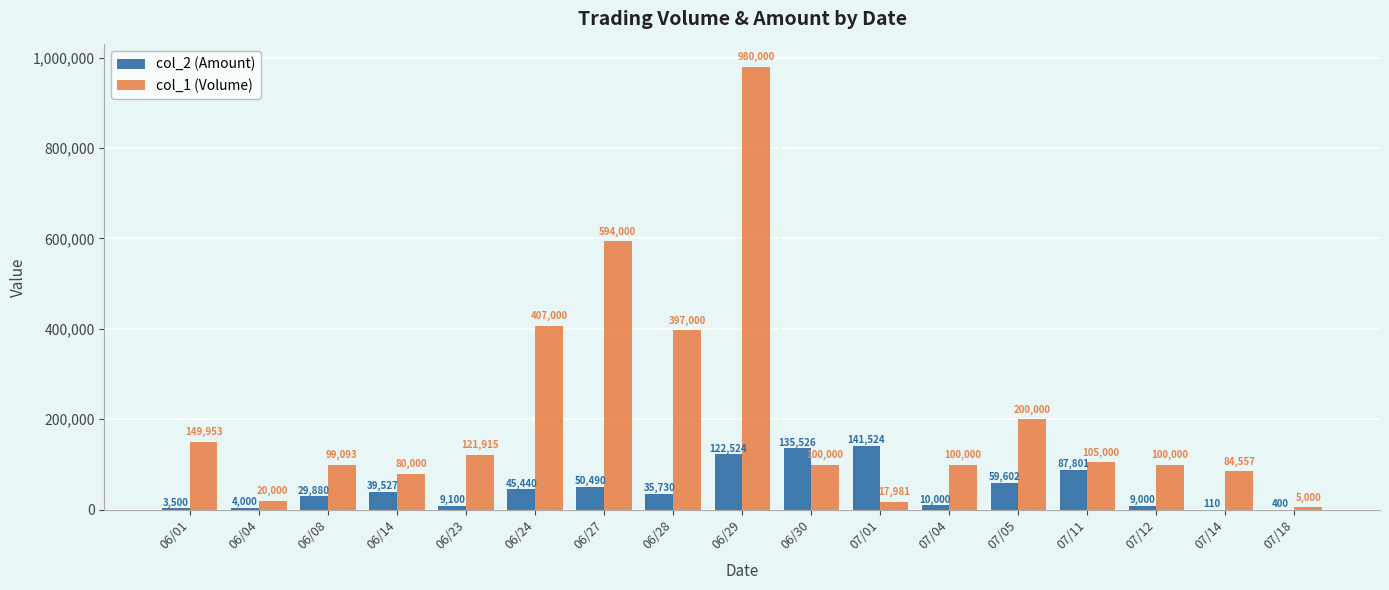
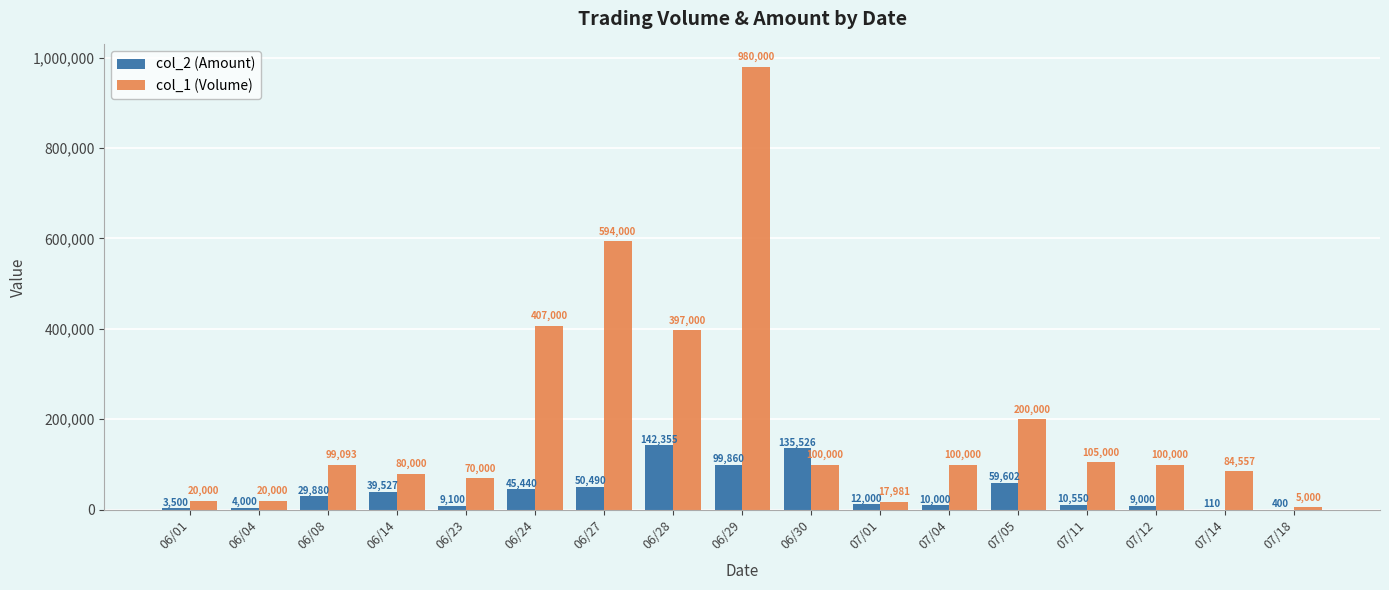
  {
    "col_2 (Amount)": {
      "06/01": "3,500",
      "06/04": "4,000",
      "06/08": "29,880",
      "06/14": "39,527",
      "06/23": "9,100",
      "06/24": "45,440",
      "06/27": "50,490",
-     "06/28": "35,730",
-     "06/29": "122,524",
+     "06/28": "142,355",
+     "06/29": "99,860",
      "06/30": "135,526",
-     "07/01": "141,524",
+     "07/01": "12,000",
      "07/04": "10,000",
      "07/05": "59,602",
-     "07/11": "87,801",
+     "07/11": "10,550",
      "07/12": "9,000",
      "07/14": "110",
      "07/18": "400"
    },
    "col_1 (Volume)": {
-     "06/01": "149,953",
+     "06/01": "20,000",
      "06/04": "20,000",
      "06/08": "99,093",
      "06/14": "80,000",
-     "06/23": "121,915",
+     "06/23": "70,000",
      "06/24": "407,000",
      "06/27": "594,000",
      "06/28": "397,000",
      "06/29": "980,000",
      "06/30": "100,000",
      "07/01": "17,981",
      "07/04": "100,000",
      "07/05": "200,000",
      "07/11": "105,000",
      "07/12": "100,000",
      "07/14": "84,557",
      "07/18": "5,000"
    }
  }
